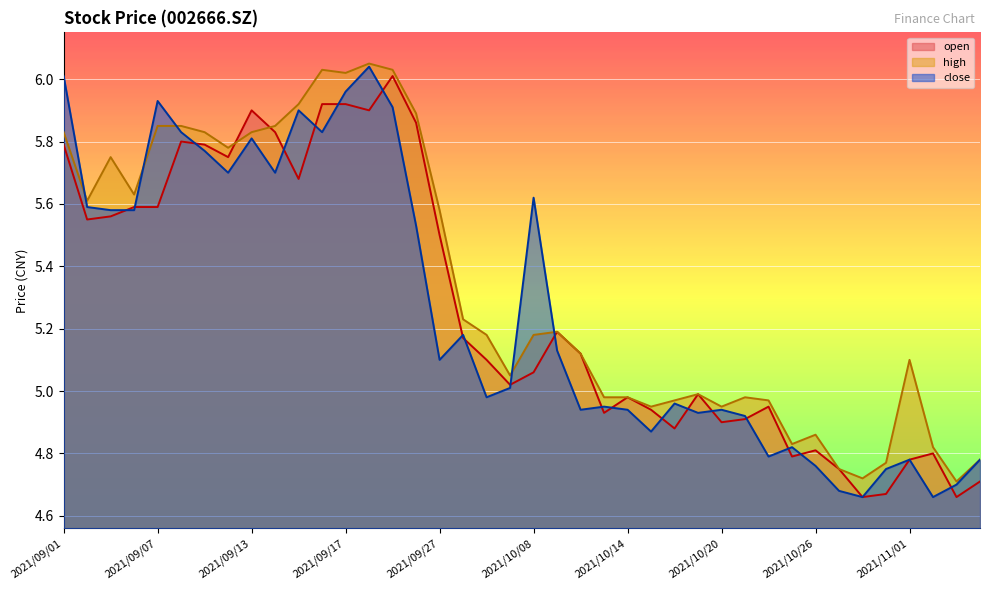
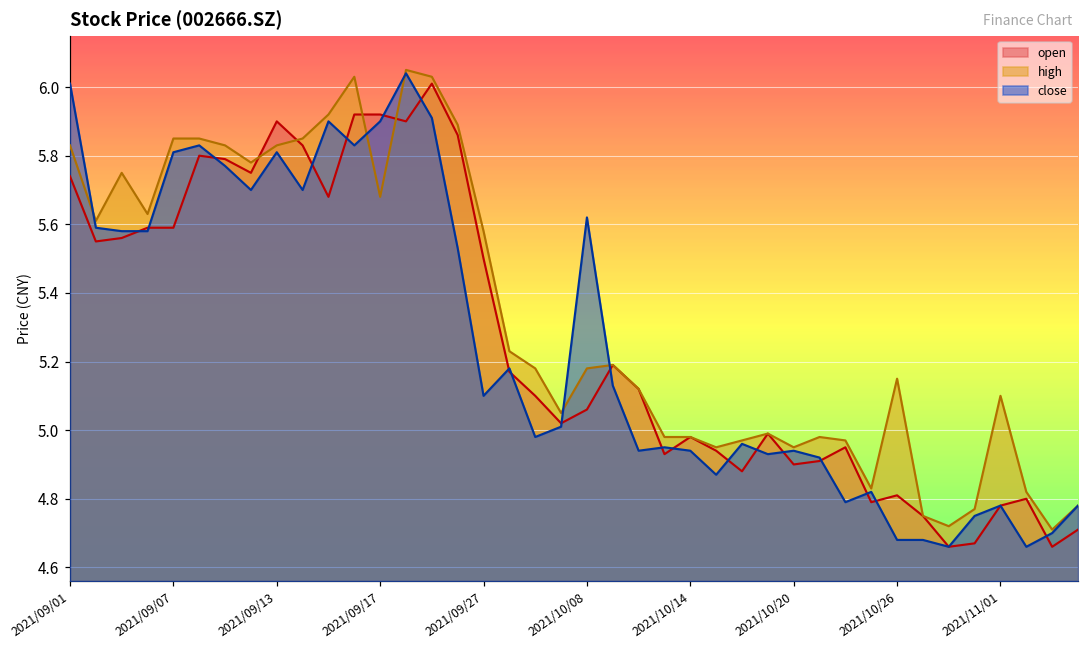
  {
    "open": {
-     "2021/09/01": 5.79,
+     "2021/09/01": 5.74,
      "2021/09/07": 5.59,
      "2021/09/13": 5.90,
      "2021/09/17": 5.92,
      "2021/09/27": 5.50,
      "2021/10/08": 5.06,
      "2021/10/20": 4.90,
      "2021/10/26": 4.81
    },
    "high": {
      "2021/09/01": 5.83,
      "2021/09/07": 5.85,
      "2021/09/13": 5.83,
-     "2021/09/17": 6.02,
+     "2021/09/17": 5.68,
      "2021/09/27": 5.58,
      "2021/10/08": 5.18,
      "2021/10/20": 4.95,
-     "2021/10/26": 4.86,
+     "2021/10/26": 5.15,
      "2021/11/01": 5.10
    },
    "close": {
      "2021/09/01": 6.01,
-     "2021/09/07": 5.93,
+     "2021/09/07": 5.81,
      "2021/09/13": 5.81,
-     "2021/09/17": 5.96,
+     "2021/09/17": 5.90,
      "2021/09/27": 5.10,
      "2021/10/08": 5.62,
      "2021/10/14": 4.94,
      "2021/10/20": 4.94,
-     "2021/10/26": 4.76
+     "2021/10/26": 4.68
    }
  }
